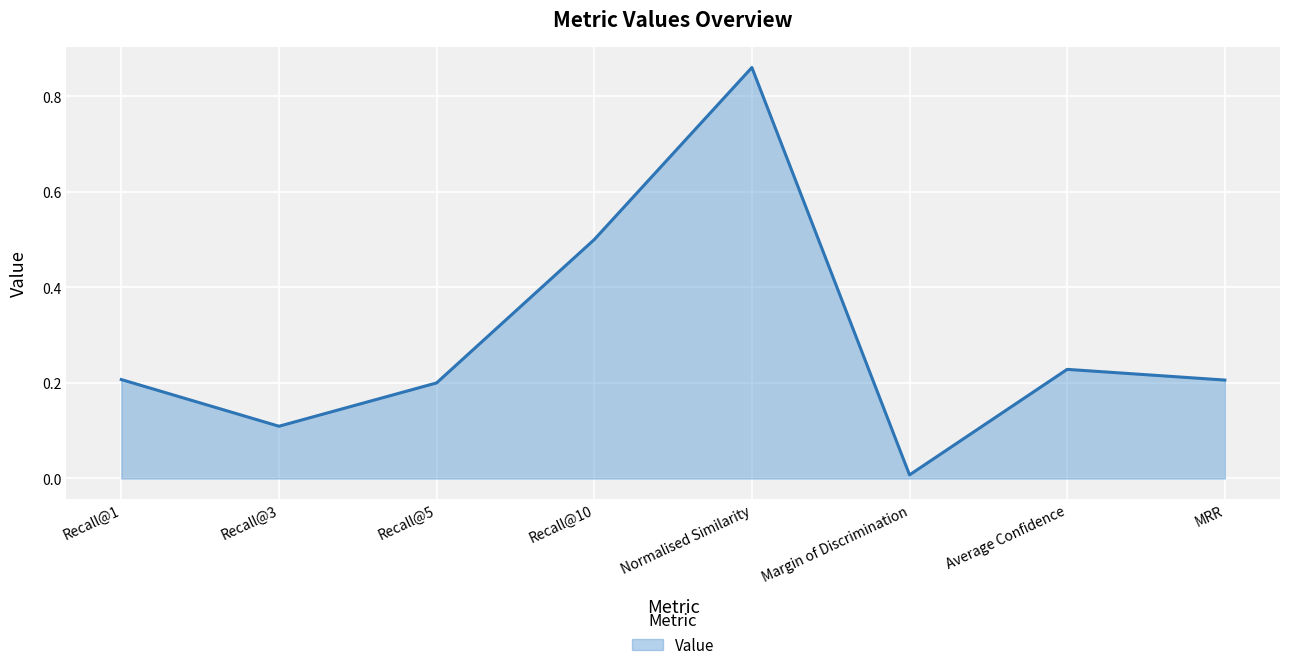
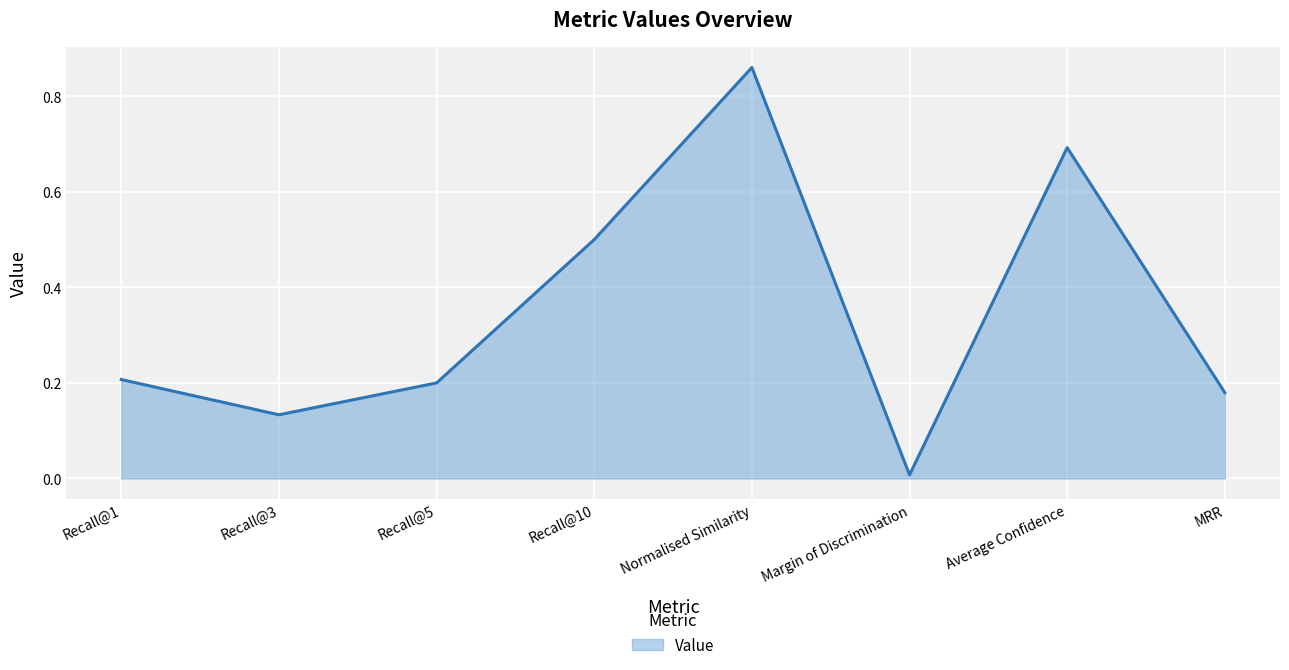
  {
    "Recall@1": 0.21,
-   "Recall@3": 0.11,
+   "Recall@3": 0.13,
    "Recall@5": 0.20,
    "Recall@10": 0.50,
    "Normalised Similarity": 0.86,
    "Margin of Discrimination": 0.01,
-   "Average Confidence": 0.23,
-   "MRR": 0.21
+   "Average Confidence": 0.69,
+   "MRR": 0.18
  }
